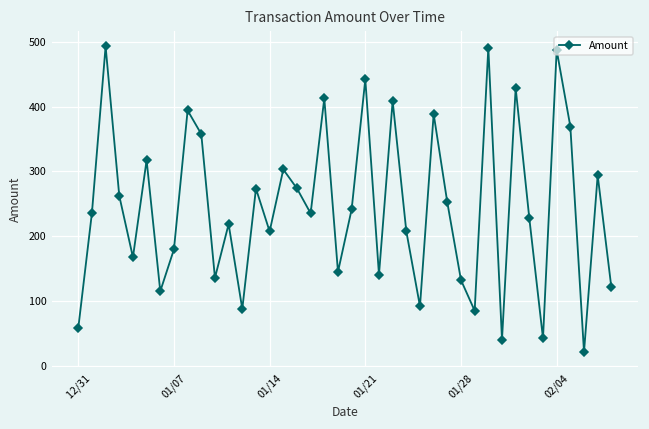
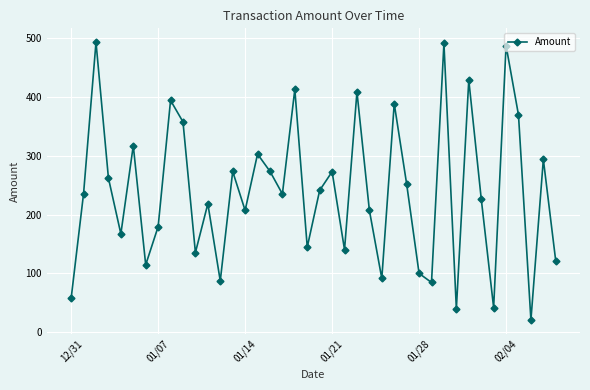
  {
    "12/31": 60,
    "01/07": 180,
    "01/14": 210,
-   "01/21": 440,
-   "01/28": 130
+   "01/21": 270,
+   "01/28": 100
  }
